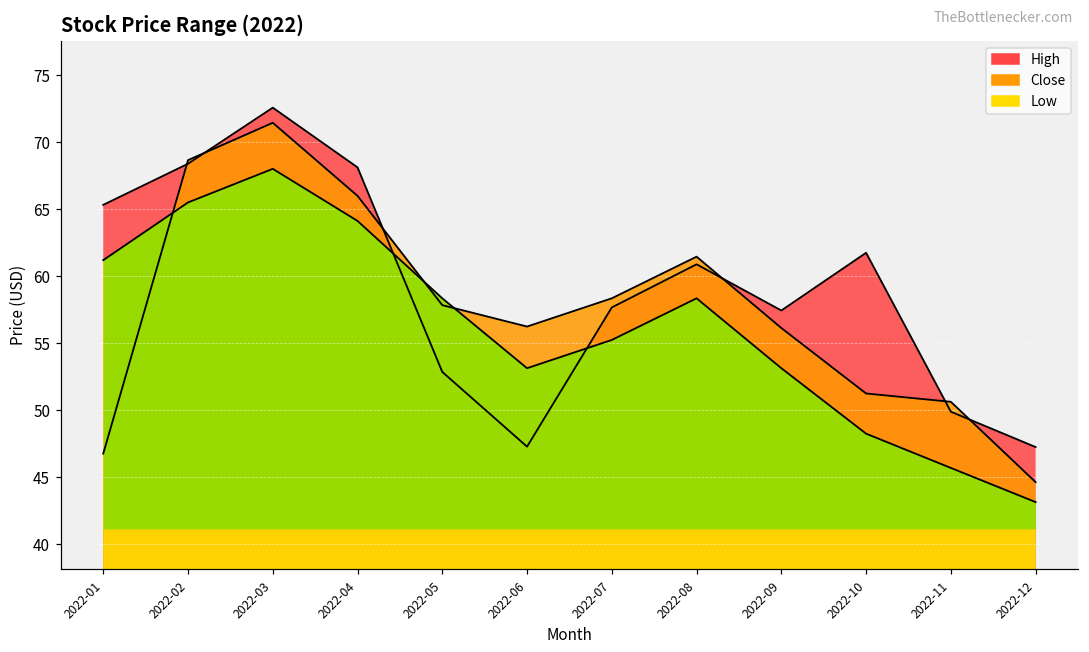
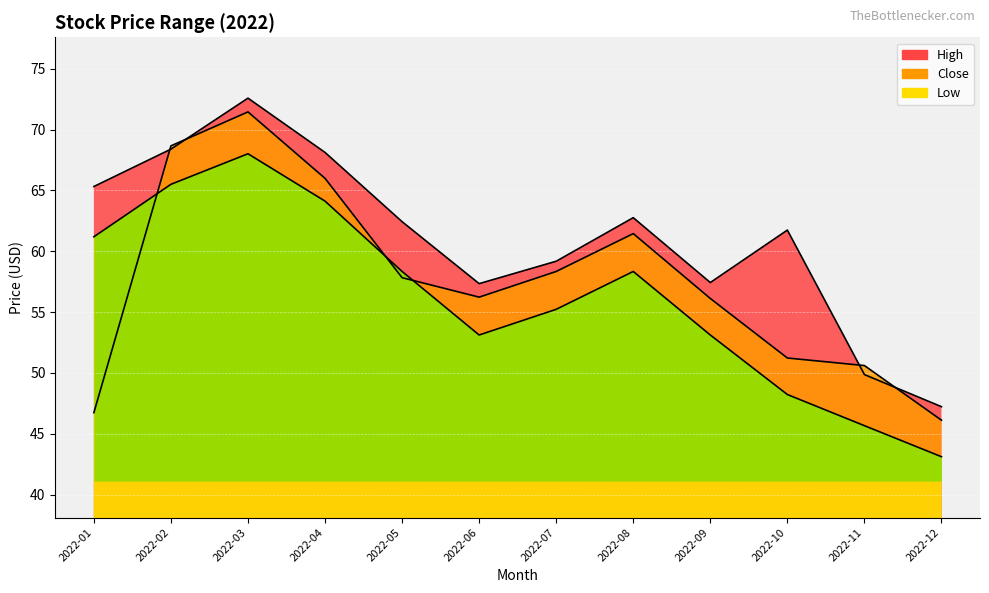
  {
    "High": {
      "2022-01": 65.3,
      "2022-02": 68.4,
      "2022-03": 72.6,
      "2022-04": 68.1,
-     "2022-05": 52.8,
-     "2022-06": 47.3,
-     "2022-07": 57.7,
-     "2022-08": 60.9,
+     "2022-05": 62.4,
+     "2022-06": 57.3,
+     "2022-07": 59.2,
+     "2022-08": 62.8,
      "2022-09": 57.4,
      "2022-10": 61.7,
      "2022-11": 49.9,
      "2022-12": 47.2
    },
    "Close": {
      "2022-01": 46.7,
      "2022-02": 68.7,
      "2022-03": 71.5,
      "2022-04": 66.0,
      "2022-05": 57.8,
      "2022-06": 56.2,
      "2022-07": 58.3,
      "2022-08": 61.5,
      "2022-09": 56.1,
      "2022-10": 51.2,
      "2022-11": 50.6,
-     "2022-12": 44.6
+     "2022-12": 46.1
    }
  }
